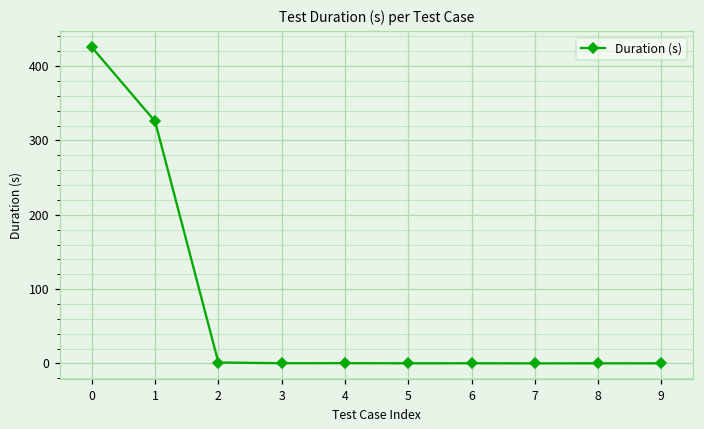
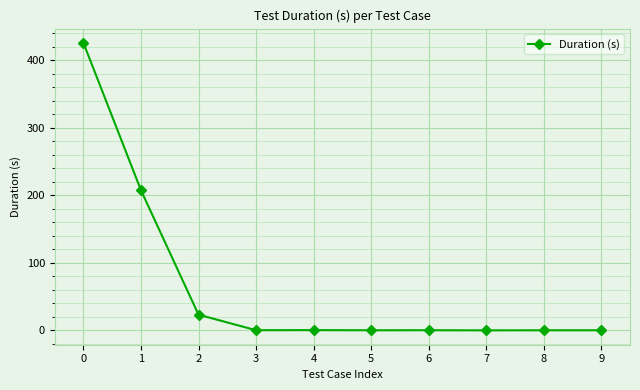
  {
    "0": 430,
-   "1": 330,
-   "2": 0,
+   "1": 210,
+   "2": 20,
    "3": 0,
    "4": 0,
    "5": 0,
    "6": 0,
    "7": 0,
    "8": 0,
    "9": 0
  }
